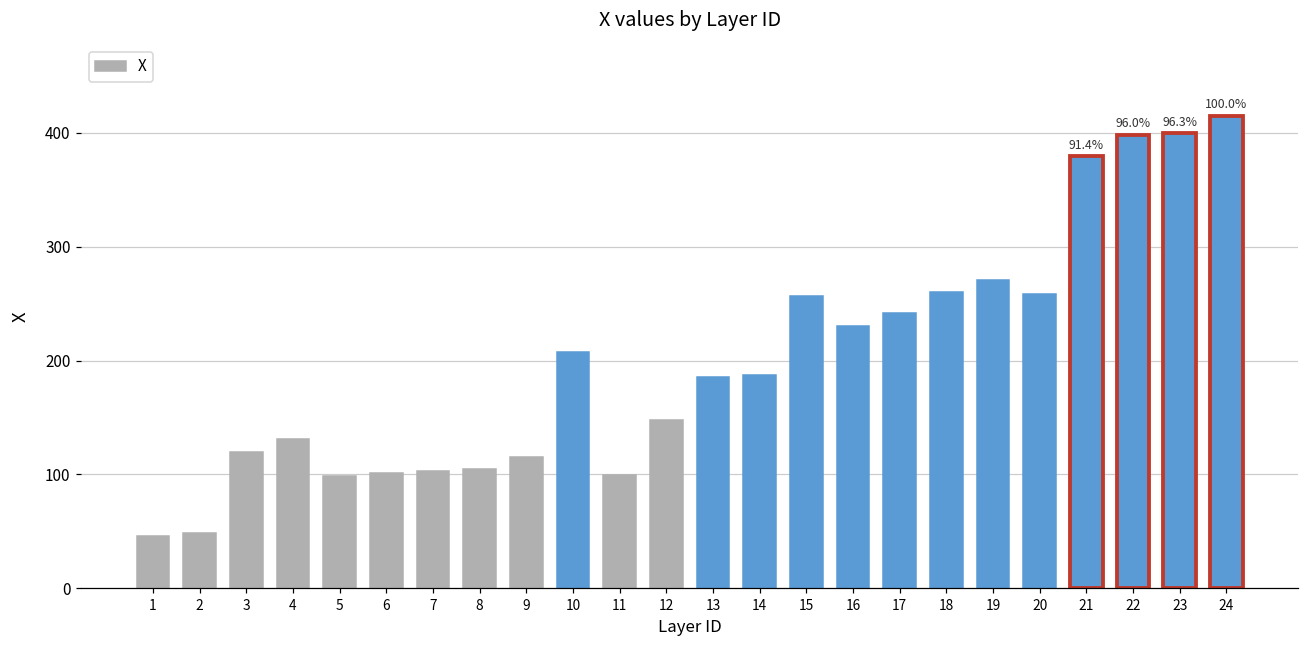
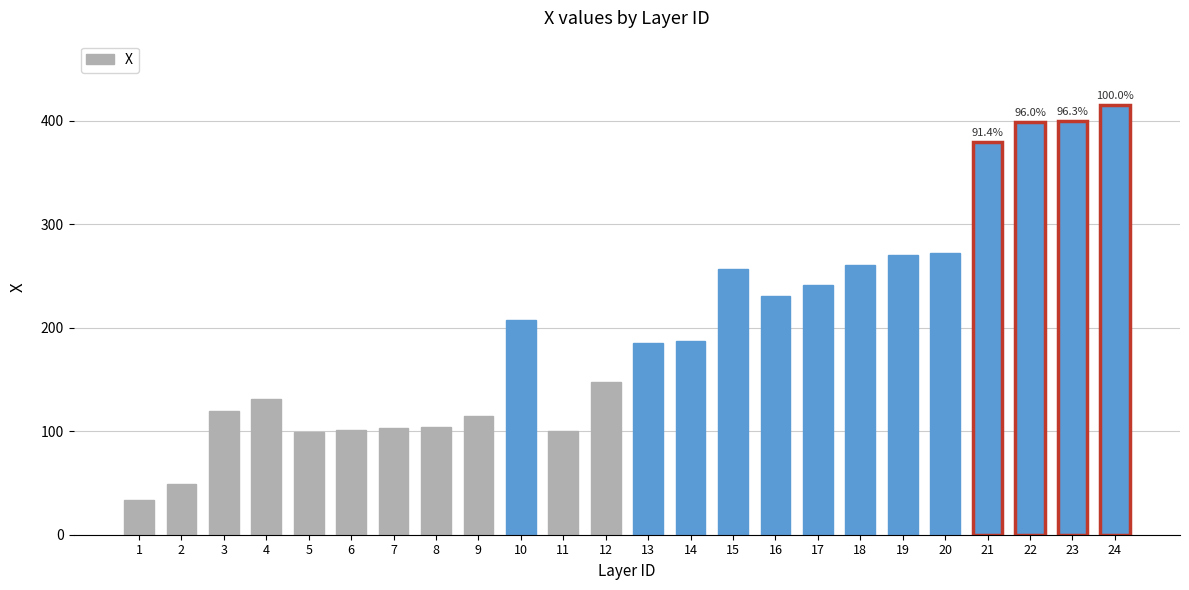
  {
-   "1": 46,
+   "1": 33,
    "2": 49,
    "3": 120,
    "4": 131,
    "5": 99,
    "6": 101,
    "7": 103,
    "8": 104,
    "9": 115,
    "10": 207,
    "11": 100,
    "12": 147,
    "13": 186,
    "14": 187,
    "15": 257,
    "16": 231,
    "17": 242,
    "18": 260,
    "19": 271,
-   "20": 258
+   "20": 272
  }
